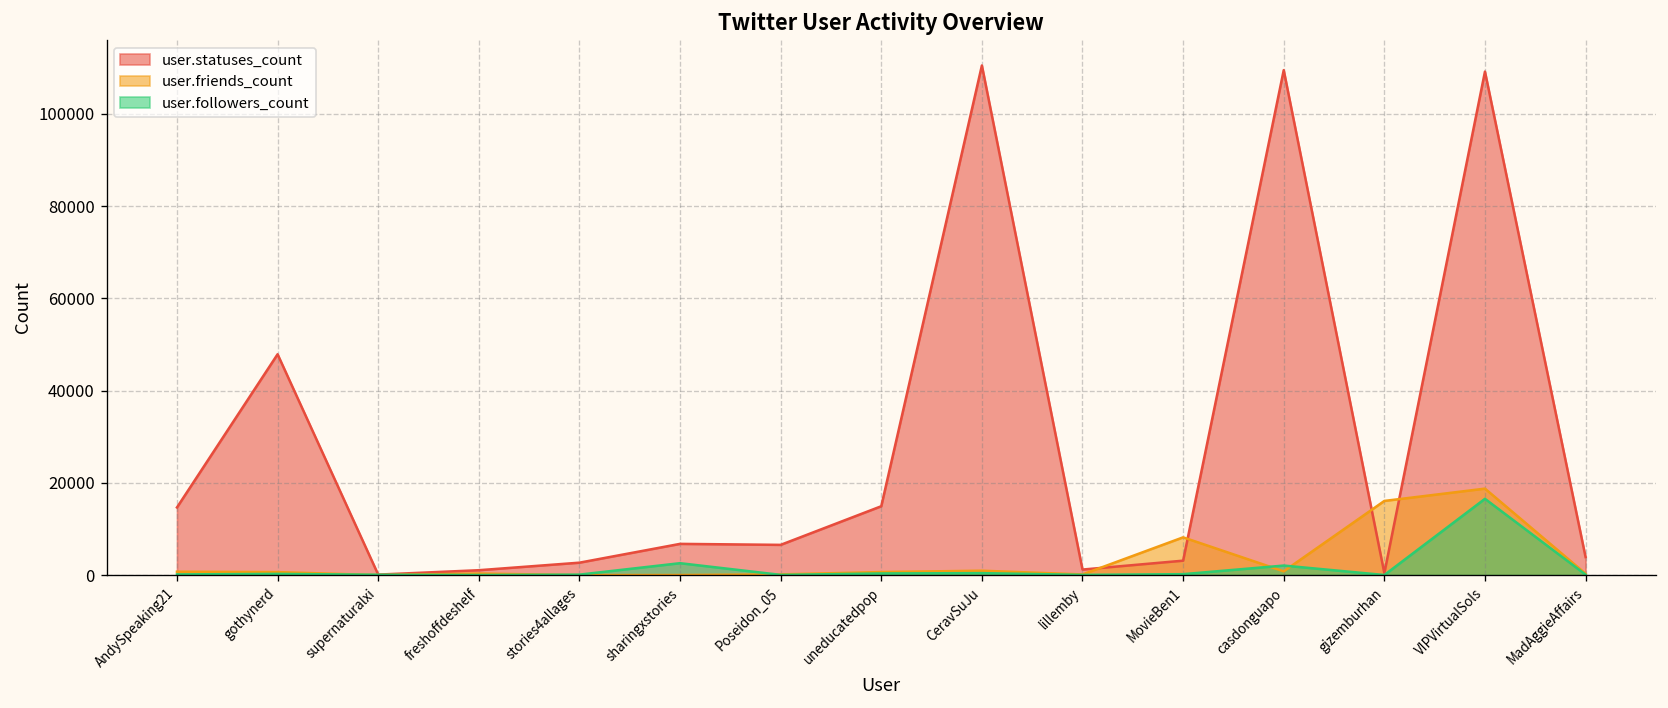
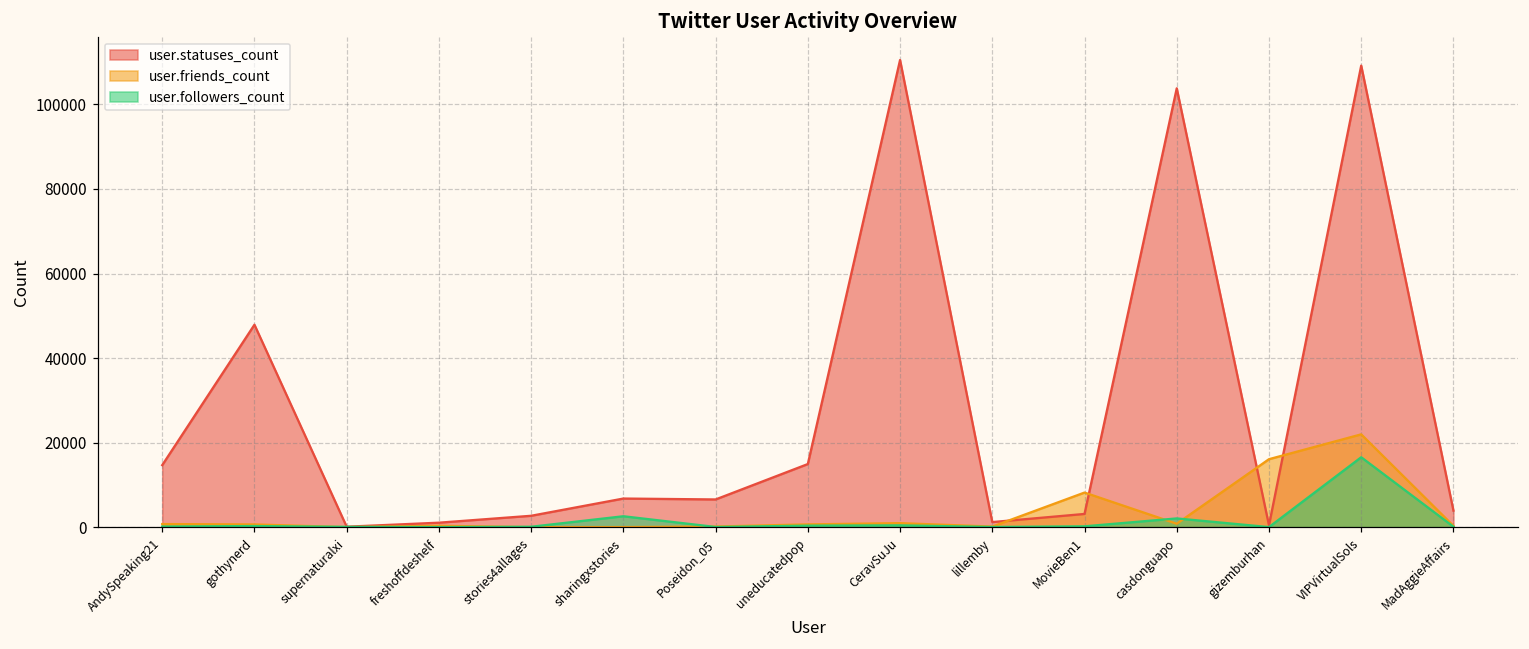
  {
    "user.statuses_count": {
      "AndySpeaking21": 15000,
      "gothynerd": 48000,
      "freshoffdeshelf": 1000,
      "stories4allages": 3000,
      "sharingxstories": 7000,
      "Poseidon_05": 7000,
      "uneducatedpop": 15000,
      "CeravSuJu": 111000,
      "lillemby": 1000,
      "MovieBen1": 3000,
-     "casdonguapo": 109000,
+     "casdonguapo": 104000,
      "VIPVirtualSols": 109000,
      "MadAggieAffairs": 4000
    },
    "user.friends_count": {
      "sharingxstories": 0,
      "MovieBen1": 8000,
      "casdonguapo": 1000,
      "gizemburhan": 16000,
-     "VIPVirtualSols": 19000
+     "VIPVirtualSols": 22000
    },
    "user.followers_count": {
      "sharingxstories": 3000,
      "MovieBen1": 0,
      "casdonguapo": 2000,
      "VIPVirtualSols": 17000
    }
  }
